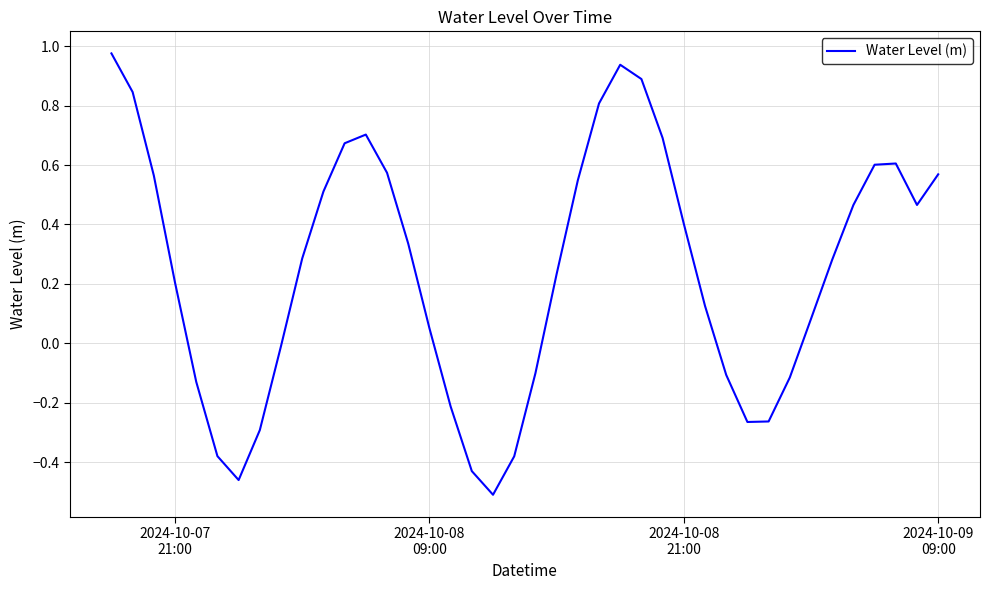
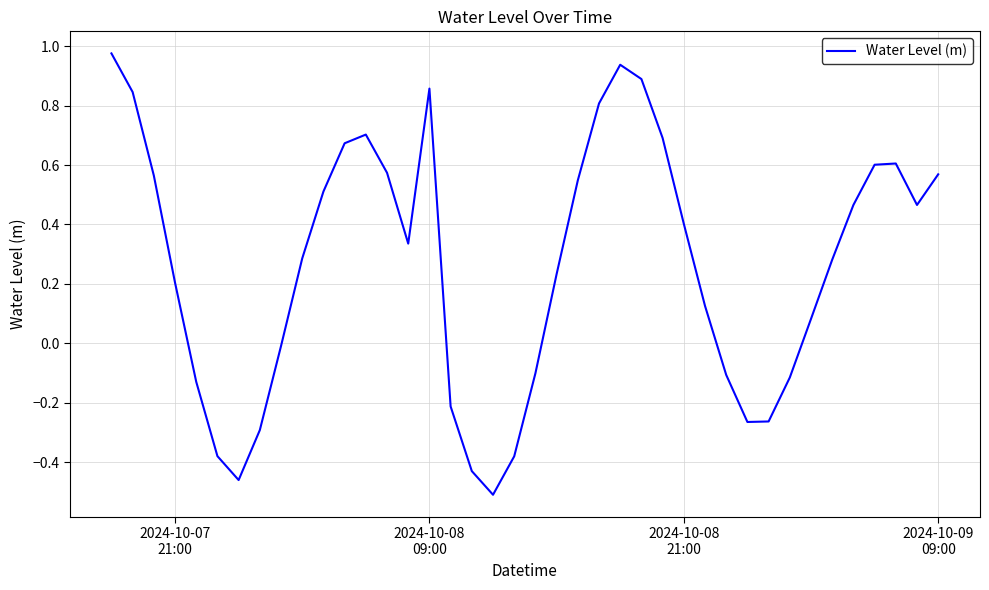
  {
    "2024-10-07 21:00": 0.20,
-   "2024-10-08 09:00": 0.05,
+   "2024-10-08 09:00": 0.86,
    "2024-10-08 21:00": 0.40,
    "2024-10-09 09:00": 0.57
  }
